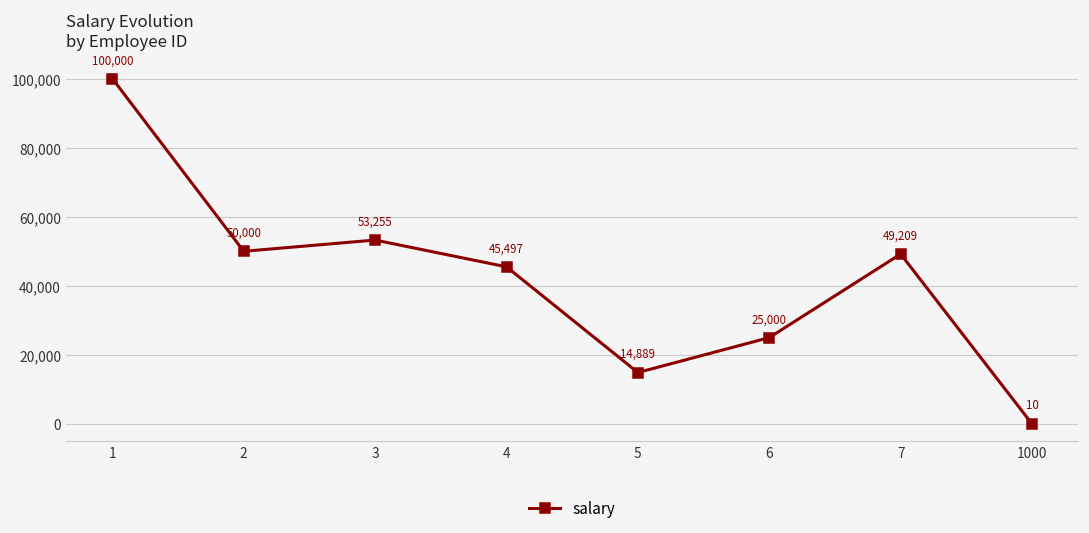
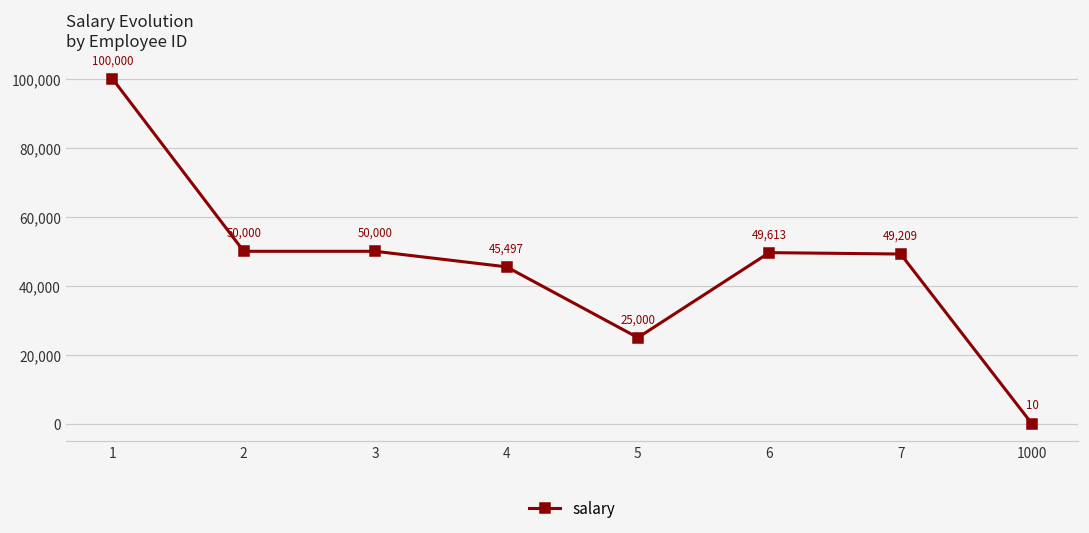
  {
    "1": "100,000",
    "2": "50,000",
-   "3": "53,255",
+   "3": "50,000",
    "4": "45,497",
-   "5": "14,889",
-   "6": "25,000",
+   "5": "25,000",
+   "6": "49,613",
    "7": "49,209",
    "1000": "10"
  }
